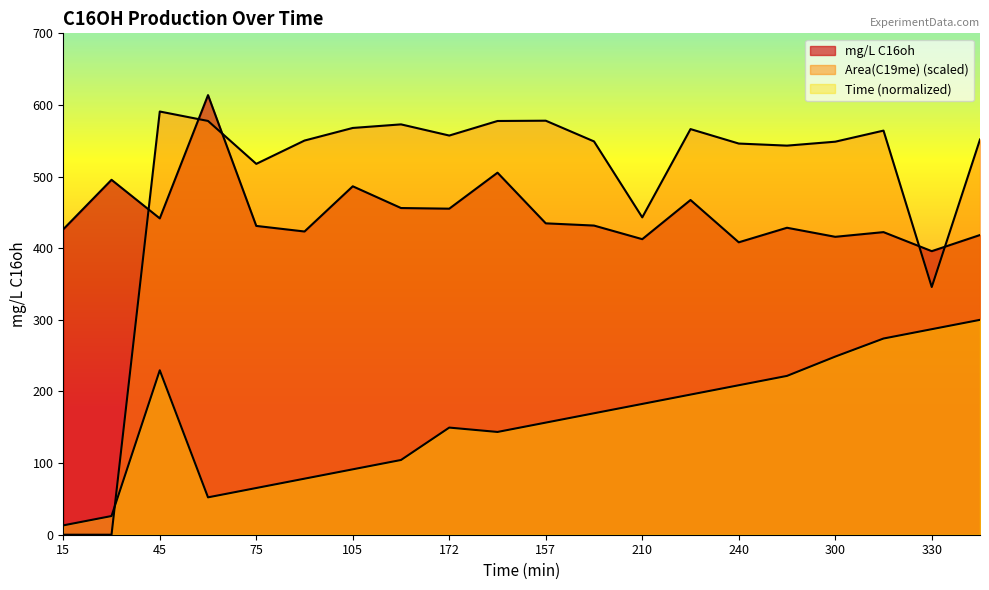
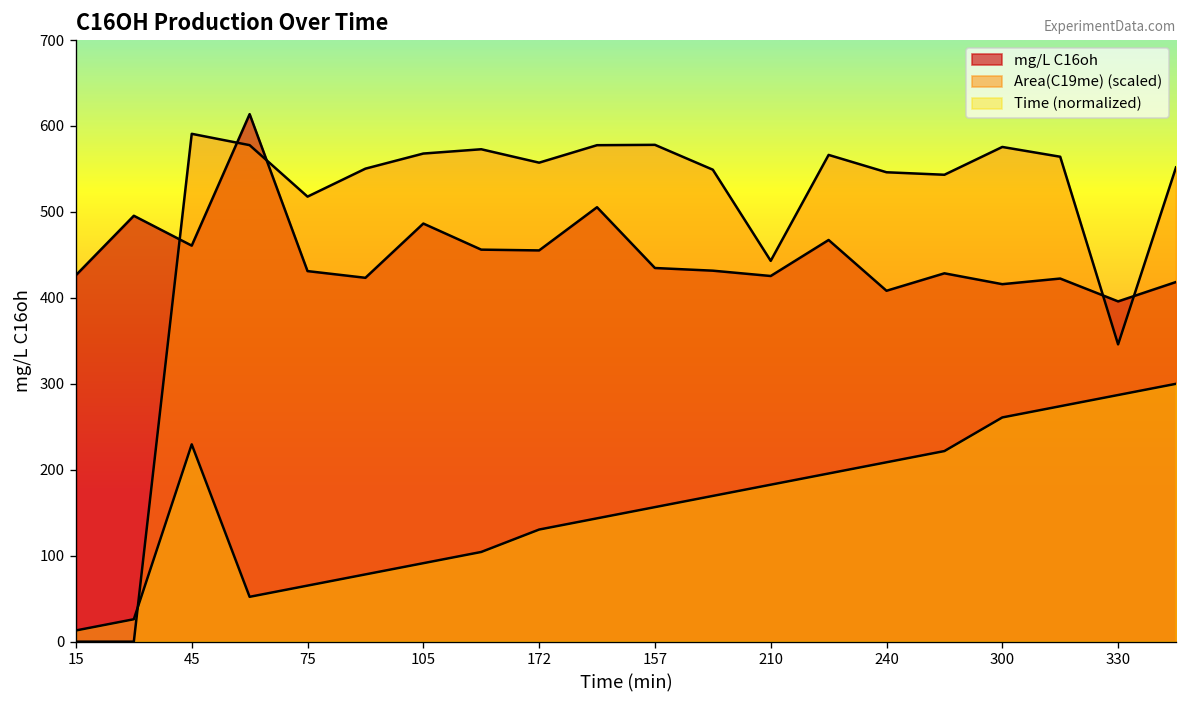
  {
    "mg/L C16oh": {
-     "45": 440,
+     "45": 460,
      "75": 430,
      "105": 490,
      "172": 460,
      "157": 430,
-     "210": 410,
+     "210": 430,
      "240": 410,
      "300": 420,
      "330": 400
    },
    "Area(C19me) (scaled)": {
      "45": 590,
      "75": 520,
      "105": 570,
      "172": 560,
      "157": 580,
      "210": 440,
      "240": 550,
-     "300": 550,
+     "300": 580,
      "330": 350
    },
    "Time (normalized)": {
      "45": 230,
      "75": 70,
      "105": 90,
-     "172": 150,
+     "172": 130,
      "157": 160,
      "210": 180,
      "240": 210,
-     "300": 250,
+     "300": 260,
      "330": 290
    }
  }
